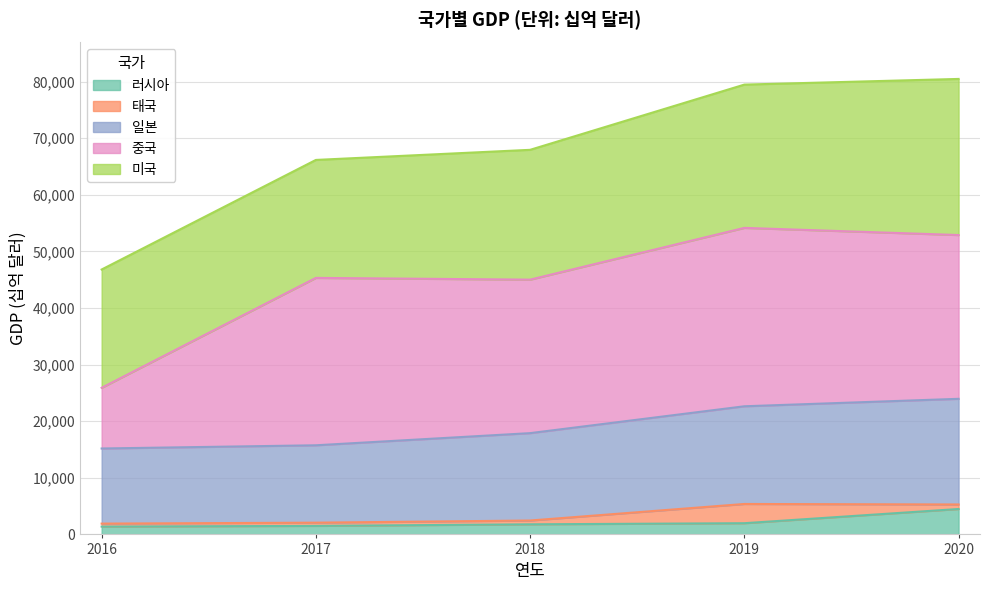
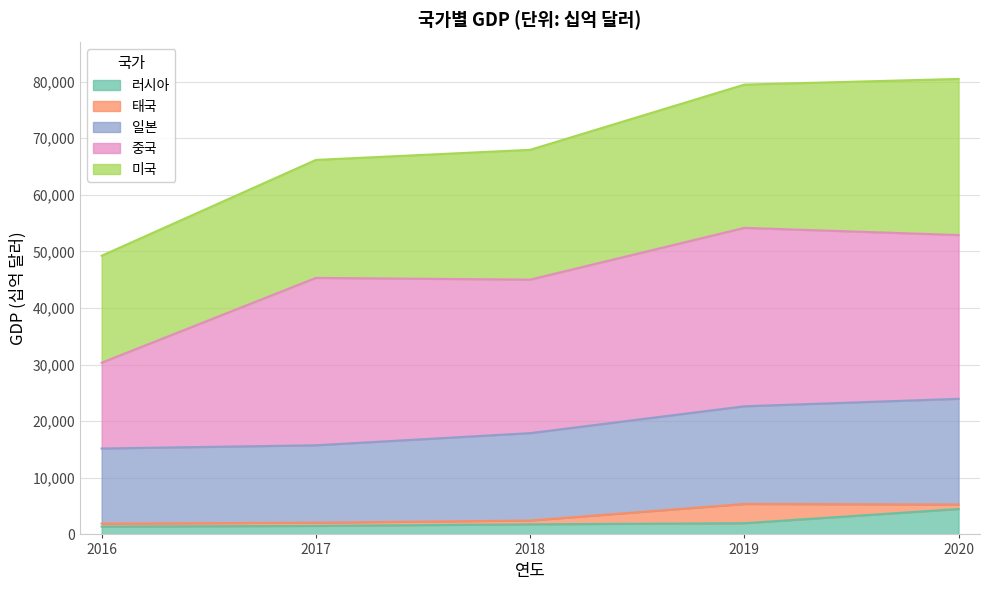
  {
    "러시아": {
      "2016": "1,000",
      "2017": "2,000",
      "2018": "2,000",
      "2019": "2,000",
      "2020": "4,000"
    },
    "태국": {
      "2016": "1,000",
      "2017": "1,000",
      "2018": "1,000",
      "2019": "3,000",
      "2020": "1,000"
    },
    "일본": {
      "2016": "13,000",
      "2017": "14,000",
      "2018": "15,000",
      "2019": "17,000",
      "2020": "19,000"
    },
    "중국": {
-     "2016": "11,000",
+     "2016": "15,000",
      "2017": "30,000",
      "2018": "27,000",
      "2019": "32,000",
      "2020": "29,000"
    },
    "미국": {
-     "2016": "21,000",
+     "2016": "19,000",
      "2017": "21,000",
      "2018": "23,000",
      "2019": "25,000",
      "2020": "28,000"
    }
  }
